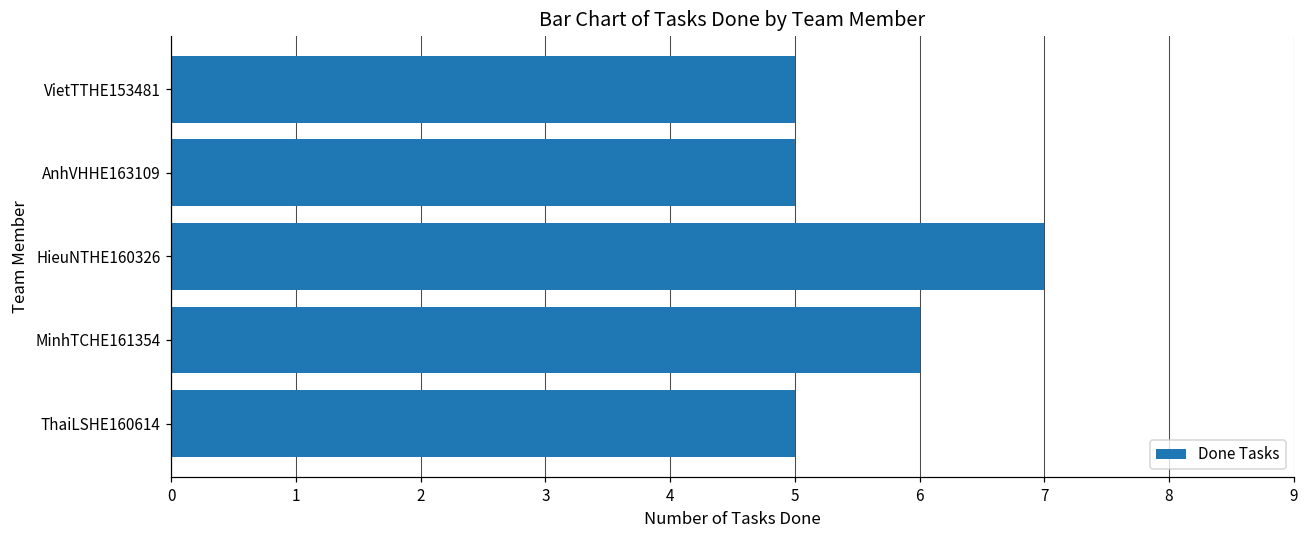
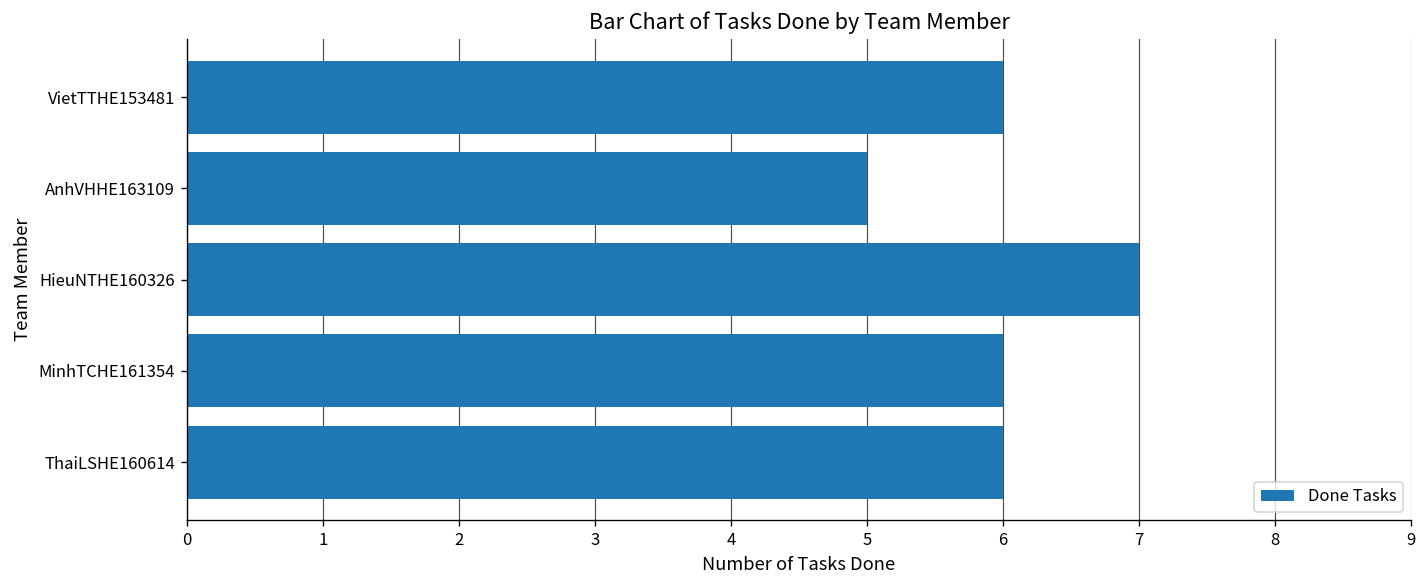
  {
-   "VietTTHE153481": 5,
+   "VietTTHE153481": 6,
    "AnhVHHE163109": 5,
    "HieuNTHE160326": 7,
    "MinhTCHE161354": 6,
-   "ThaiLSHE160614": 5
+   "ThaiLSHE160614": 6
  }
